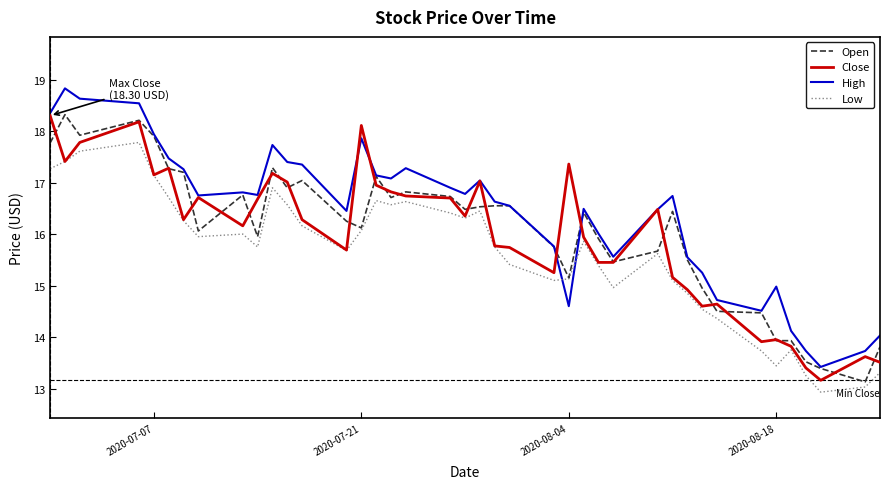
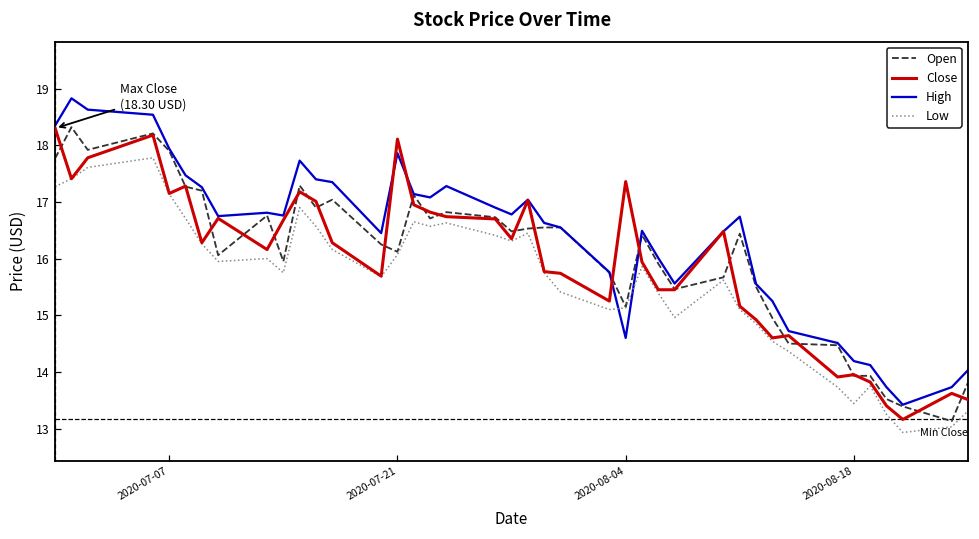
  {
    "Open": {
      "2020-07-21": 16.1
    },
    "Close": {
      "2020-07-21": 18.1,
      "2020-08-04": 17.4
    },
    "High": {
      "2020-07-21": 17.9,
      "2020-08-04": 14.6,
-     "2020-08-18": 15.0
+     "2020-08-18": 14.2
    },
    "Low": {
      "2020-07-21": 16.1,
      "2020-08-18": 13.4
    }
  }
